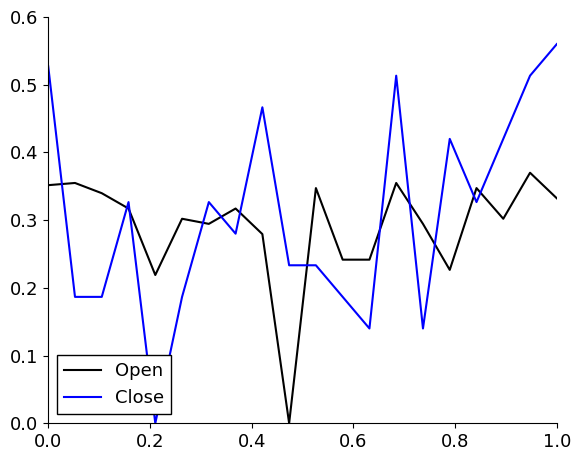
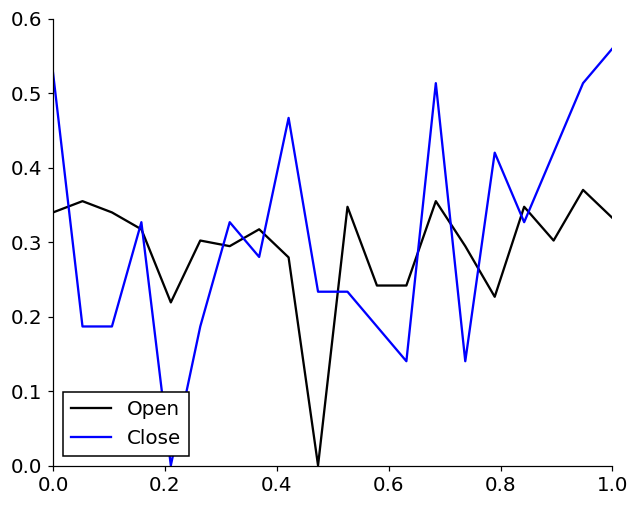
  {
    "Open": {
-     "0.0": 0.35,
+     "0.0": 0.34,
      "1.0": 0.33
    },
    "Close": {
      "0.0": 0.53,
      "1.0": 0.56
    }
  }
